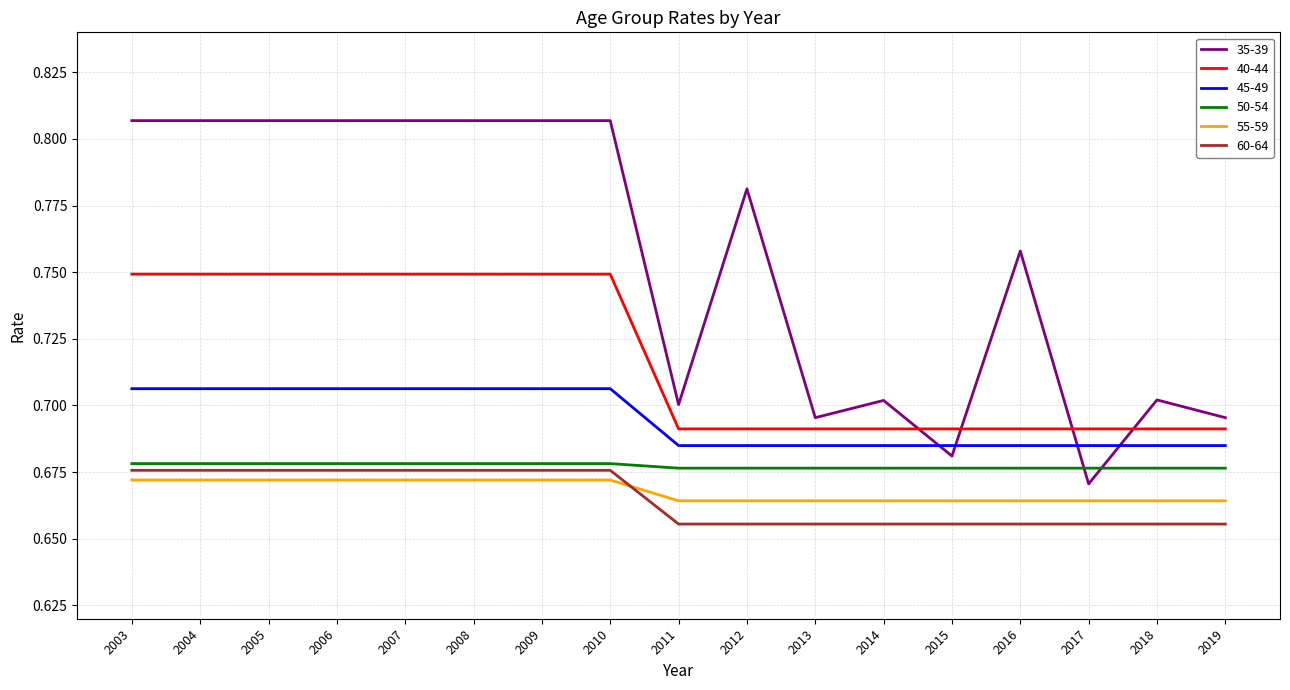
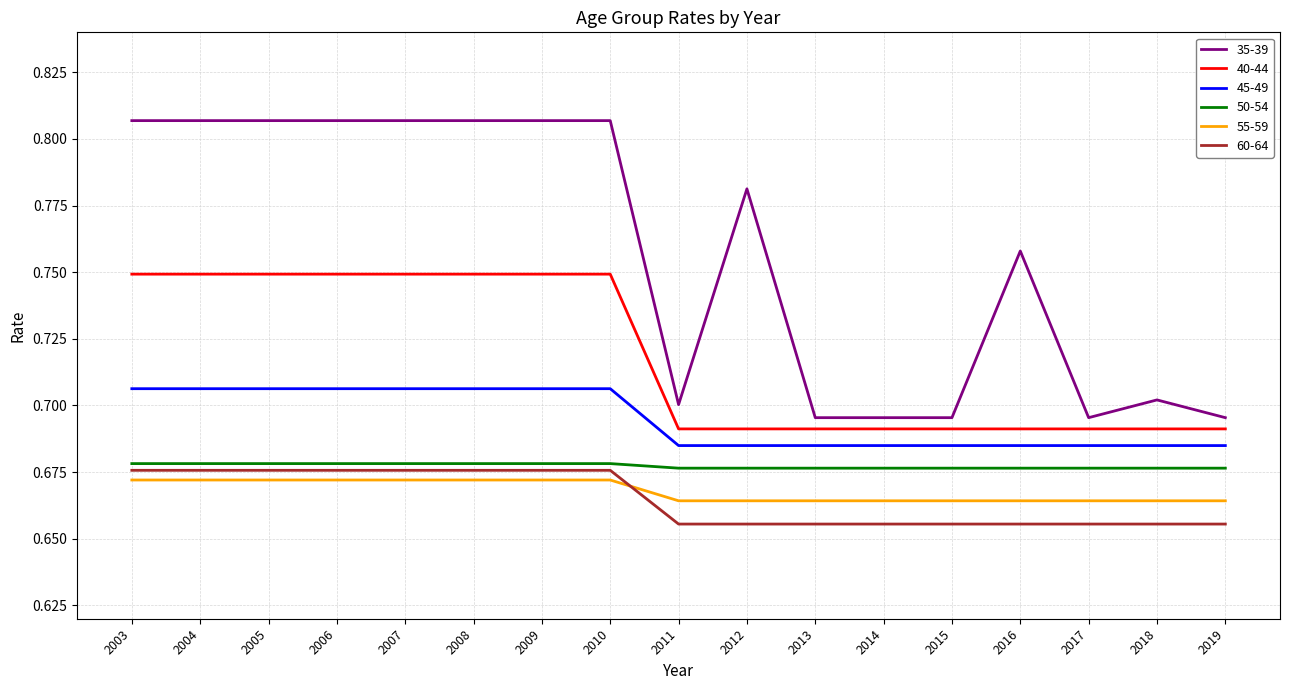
  {
    "35-39": {
      "2003": 0.807,
      "2004": 0.807,
      "2005": 0.807,
      "2006": 0.807,
      "2007": 0.807,
      "2008": 0.807,
      "2009": 0.807,
      "2010": 0.807,
      "2011": 0.700,
      "2012": 0.781,
      "2013": 0.695,
-     "2014": 0.702,
-     "2015": 0.681,
+     "2014": 0.695,
+     "2015": 0.695,
      "2016": 0.758,
-     "2017": 0.671,
+     "2017": 0.695,
      "2018": 0.702,
      "2019": 0.695
    },
    "40-44": {
      "2003": 0.749,
      "2004": 0.749,
      "2005": 0.749,
      "2006": 0.749,
      "2007": 0.749,
      "2008": 0.749,
      "2009": 0.749,
      "2010": 0.749,
      "2011": 0.691,
      "2012": 0.691,
      "2013": 0.691,
      "2014": 0.691,
      "2015": 0.691,
      "2016": 0.691,
      "2017": 0.691,
      "2018": 0.691,
      "2019": 0.691
    },
    "45-49": {
      "2003": 0.706,
      "2004": 0.706,
      "2005": 0.706,
      "2006": 0.706,
      "2007": 0.706,
      "2008": 0.706,
      "2009": 0.706,
      "2010": 0.706,
      "2011": 0.685,
      "2012": 0.685,
      "2013": 0.685,
      "2014": 0.685,
      "2015": 0.685,
      "2016": 0.685,
      "2017": 0.685,
      "2018": 0.685,
      "2019": 0.685
    },
    "50-54": {
      "2003": 0.678,
      "2004": 0.678,
      "2005": 0.678,
      "2006": 0.678,
      "2007": 0.678,
      "2008": 0.678,
      "2009": 0.678,
      "2010": 0.678,
      "2011": 0.676,
      "2012": 0.676,
      "2013": 0.676,
      "2014": 0.676,
      "2015": 0.676,
      "2016": 0.676,
      "2017": 0.676,
      "2018": 0.676,
      "2019": 0.676
    },
    "55-59": {
      "2003": 0.672,
      "2004": 0.672,
      "2005": 0.672,
      "2006": 0.672,
      "2007": 0.672,
      "2008": 0.672,
      "2009": 0.672,
      "2010": 0.672,
      "2011": 0.664,
      "2012": 0.664,
      "2013": 0.664,
      "2014": 0.664,
      "2015": 0.664,
      "2016": 0.664,
      "2017": 0.664,
      "2018": 0.664,
      "2019": 0.664
    },
    "60-64": {
      "2003": 0.676,
      "2004": 0.676,
      "2005": 0.676,
      "2006": 0.676,
      "2007": 0.676,
      "2008": 0.676,
      "2009": 0.676,
      "2010": 0.676,
      "2011": 0.656,
      "2012": 0.656,
      "2013": 0.656,
      "2014": 0.656,
      "2015": 0.656,
      "2016": 0.656,
      "2017": 0.656,
      "2018": 0.656,
      "2019": 0.656
    }
  }
